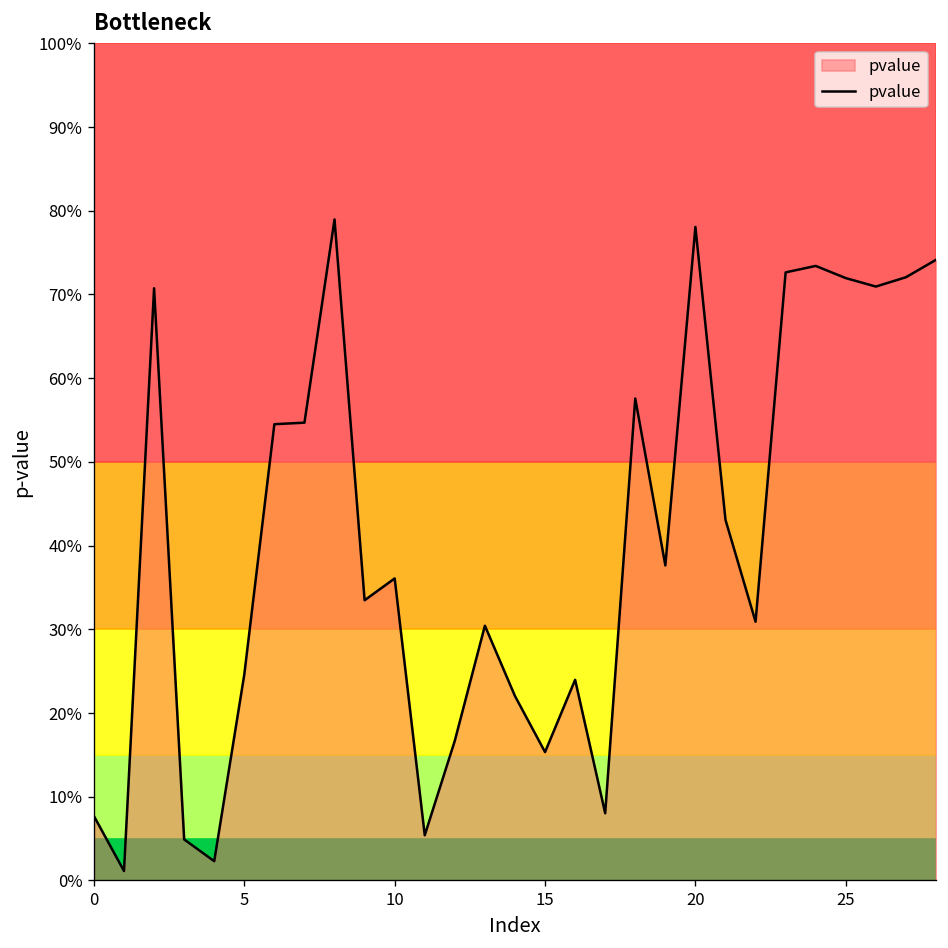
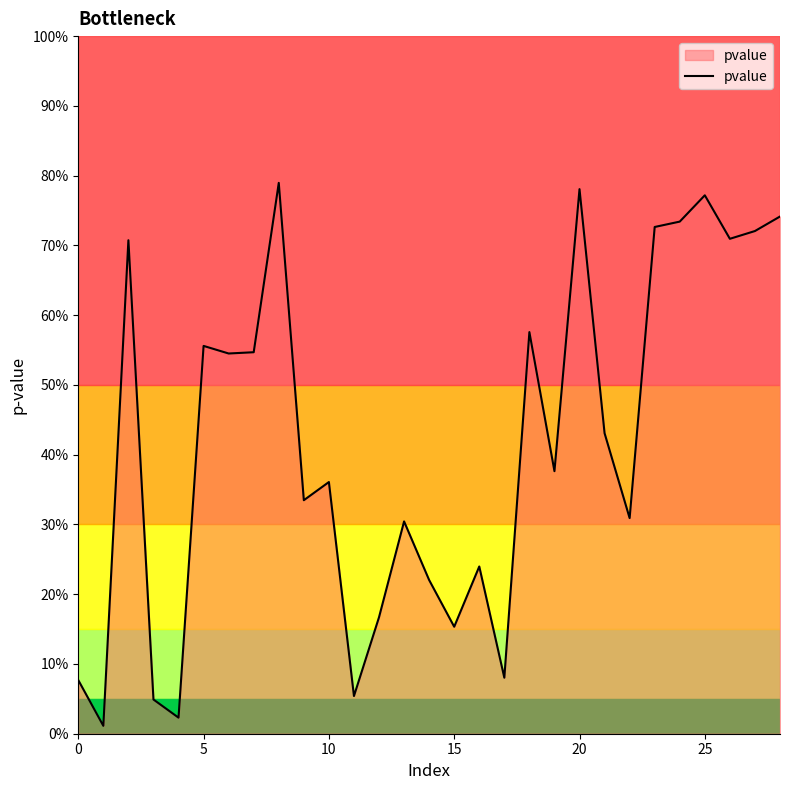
  {
    "0": "8%",
-   "5": "25%",
+   "5": "56%",
    "10": "36%",
    "15": "15%",
    "20": "78%",
-   "25": "72%"
+   "25": "77%"
  }
